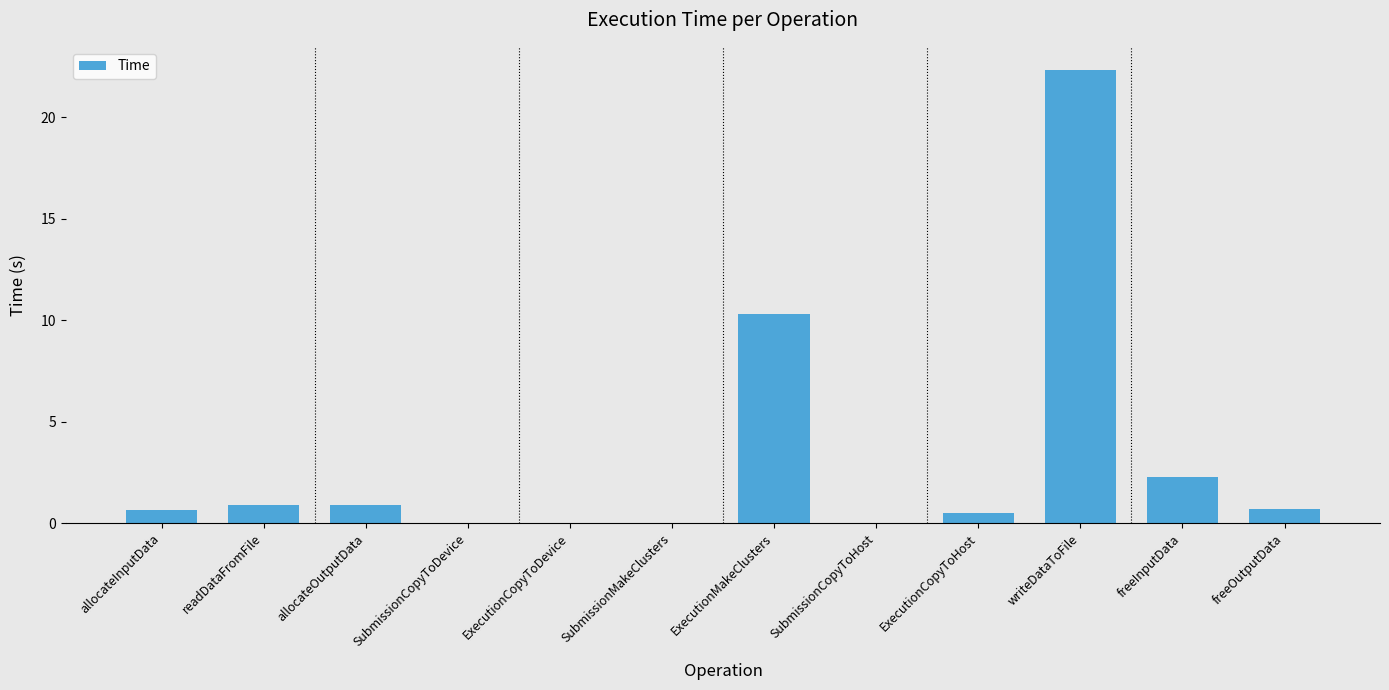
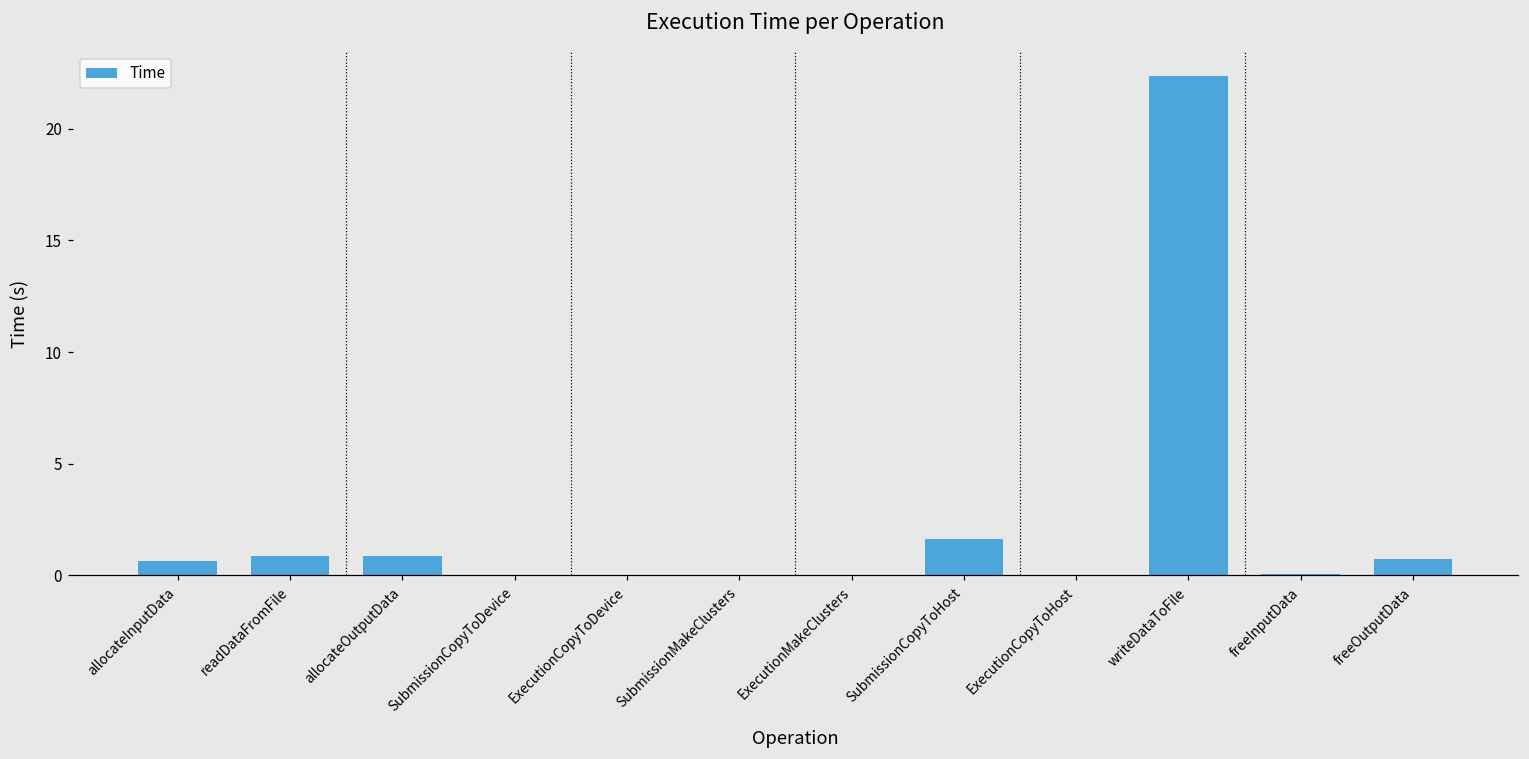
  {
    "allocateInputData": 0.6,
    "readDataFromFile": 0.9,
    "allocateOutputData": 0.9,
-   "ExecutionMakeClusters": 10.3,
-   "SubmissionCopyToHost": 0.0,
-   "ExecutionCopyToHost": 0.5,
+   "ExecutionMakeClusters": 0.0,
+   "SubmissionCopyToHost": 1.6,
+   "ExecutionCopyToHost": 0.0,
    "writeDataToFile": 22.3,
-   "freeInputData": 2.3,
+   "freeInputData": 0.0,
    "freeOutputData": 0.7
  }
